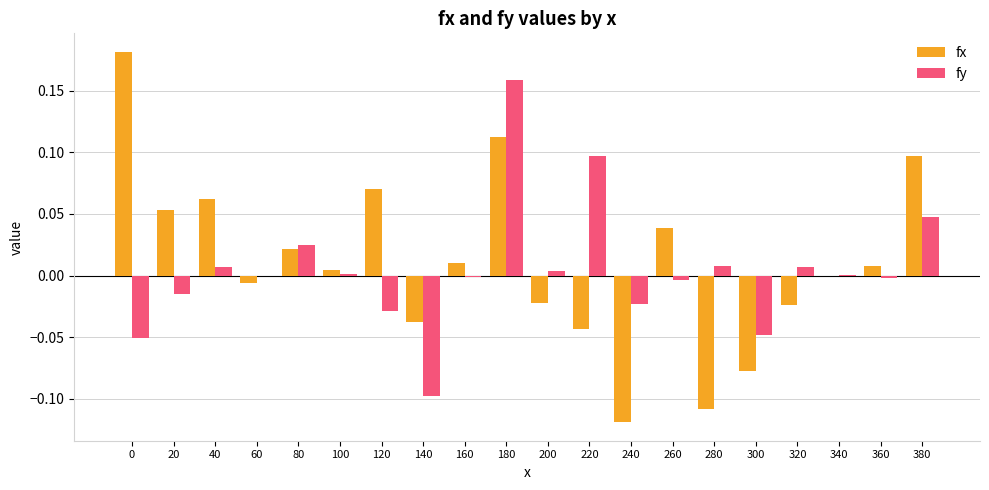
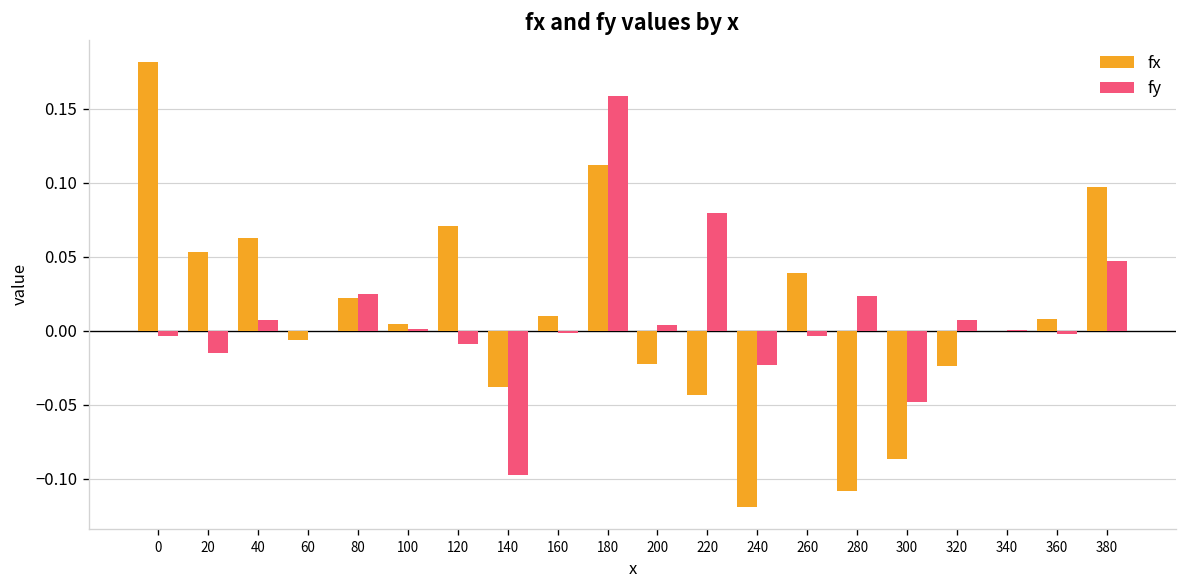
  {
    "fx": {
      "0": 0.181,
      "20": 0.053,
      "40": 0.062,
      "60": -0.006,
      "80": 0.022,
      "100": 0.005,
      "120": 0.071,
      "140": -0.038,
      "160": 0.010,
      "180": 0.112,
      "200": -0.022,
      "220": -0.044,
      "240": -0.119,
      "260": 0.039,
      "280": -0.108,
-     "300": -0.077,
+     "300": -0.087,
      "320": -0.024,
      "360": 0.008,
      "380": 0.097
    },
    "fy": {
-     "0": -0.051,
+     "0": -0.004,
      "20": -0.015,
      "40": 0.007,
      "80": 0.025,
-     "120": -0.028,
+     "120": -0.009,
      "140": -0.098,
      "180": 0.159,
      "200": 0.004,
-     "220": 0.097,
+     "220": 0.079,
      "240": -0.023,
      "260": -0.004,
-     "280": 0.008,
+     "280": 0.024,
      "300": -0.048,
      "320": 0.007,
      "360": -0.002,
      "380": 0.047
    }
  }
